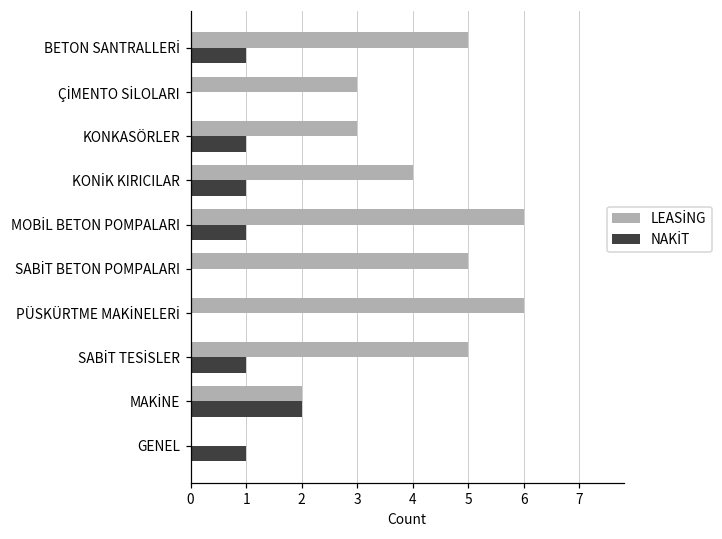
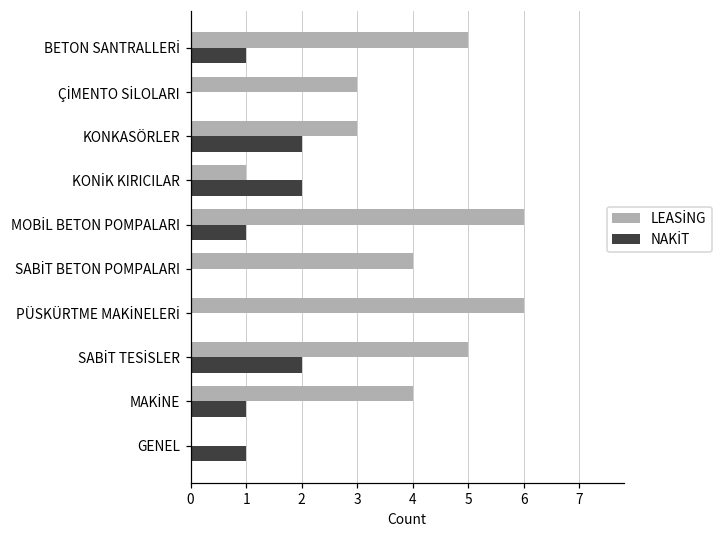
  {
    "LEASİNG": {
      "BETON SANTRALLERİ": 5,
      "ÇİMENTO SİLOLARI": 3,
      "KONKASÖRLER": 3,
-     "KONİK KIRICILAR": 4,
+     "KONİK KIRICILAR": 1,
      "MOBİL BETON POMPALARI": 6,
-     "SABİT BETON POMPALARI": 5,
+     "SABİT BETON POMPALARI": 4,
      "PÜSKÜRTME MAKİNELERİ": 6,
      "SABİT TESİSLER": 5,
-     "MAKİNE": 2,
+     "MAKİNE": 4,
      "GENEL": 0
    },
    "NAKİT": {
      "BETON SANTRALLERİ": 1,
      "ÇİMENTO SİLOLARI": 0,
-     "KONKASÖRLER": 1,
-     "KONİK KIRICILAR": 1,
+     "KONKASÖRLER": 2,
+     "KONİK KIRICILAR": 2,
      "MOBİL BETON POMPALARI": 1,
      "SABİT BETON POMPALARI": 0,
      "PÜSKÜRTME MAKİNELERİ": 0,
-     "SABİT TESİSLER": 1,
-     "MAKİNE": 2,
+     "SABİT TESİSLER": 2,
+     "MAKİNE": 1,
      "GENEL": 1
    }
  }
